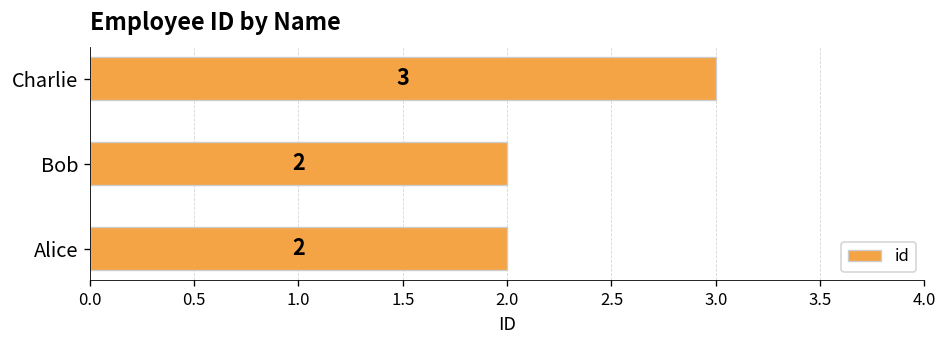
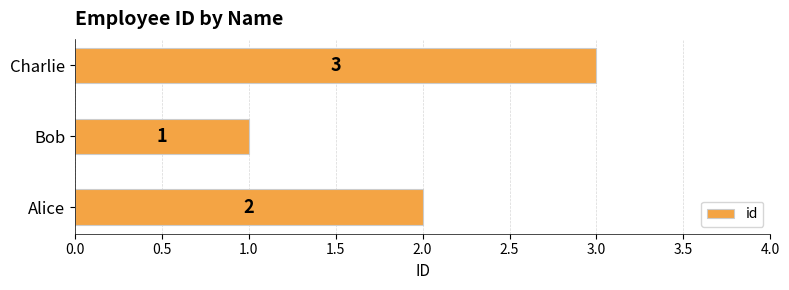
  {
    "Charlie": 3,
-   "Bob": 2,
+   "Bob": 1,
    "Alice": 2
  }
